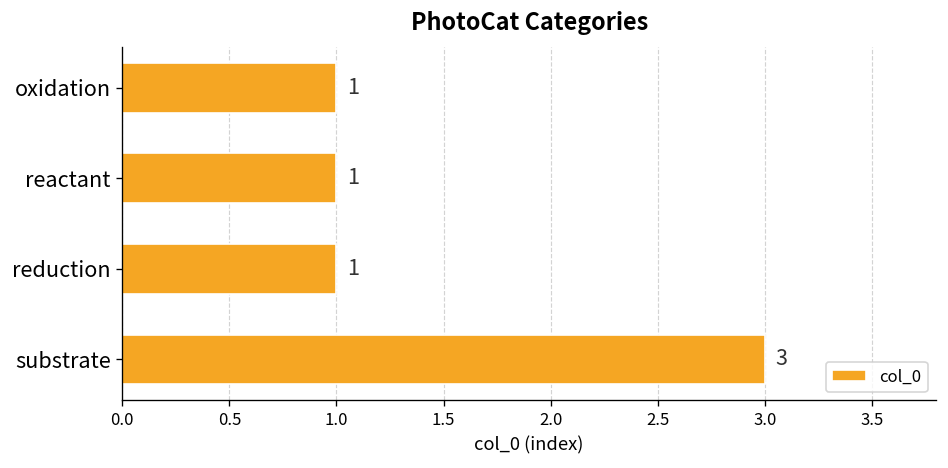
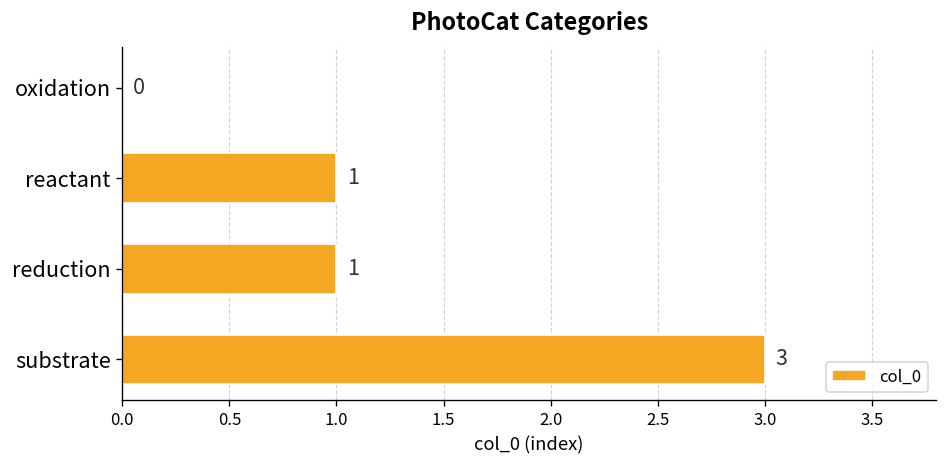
  {
-   "oxidation": 1,
+   "oxidation": 0,
    "reactant": 1,
    "reduction": 1,
    "substrate": 3
  }
